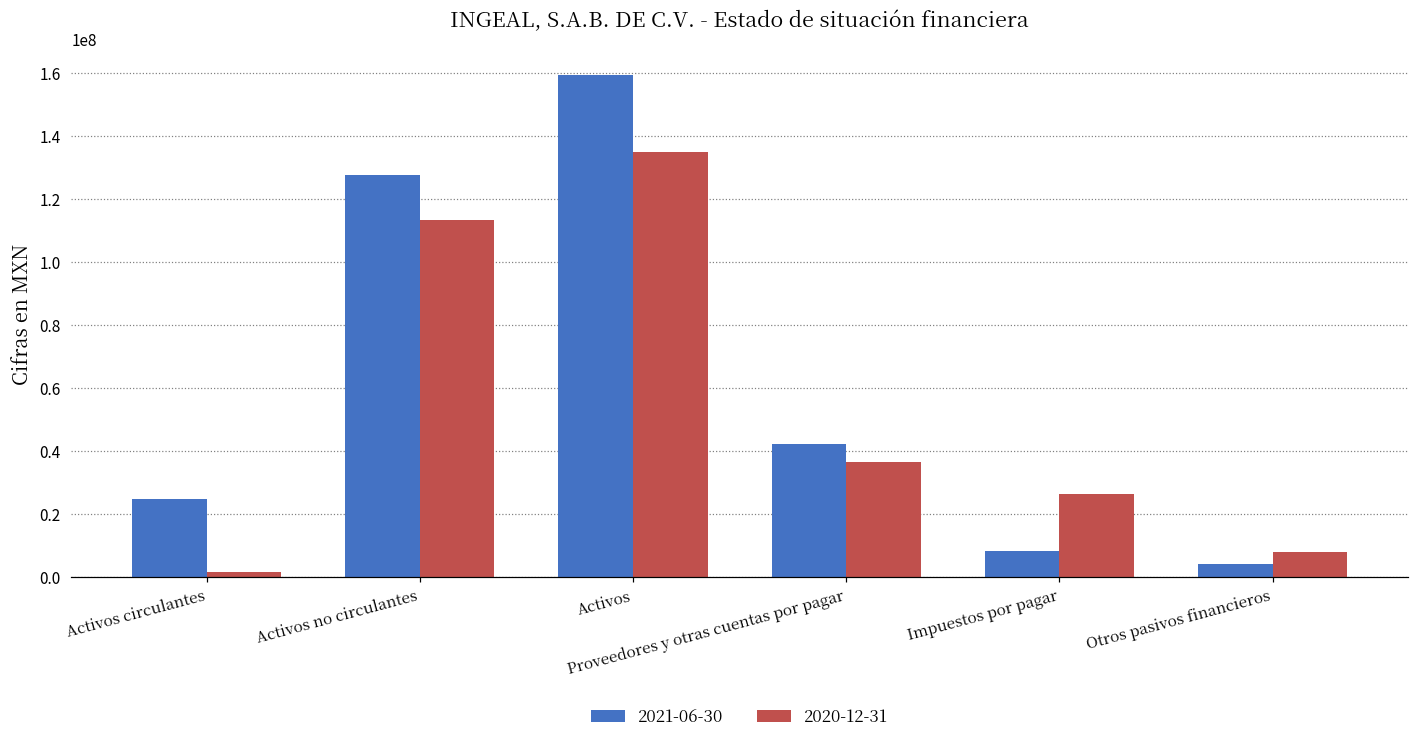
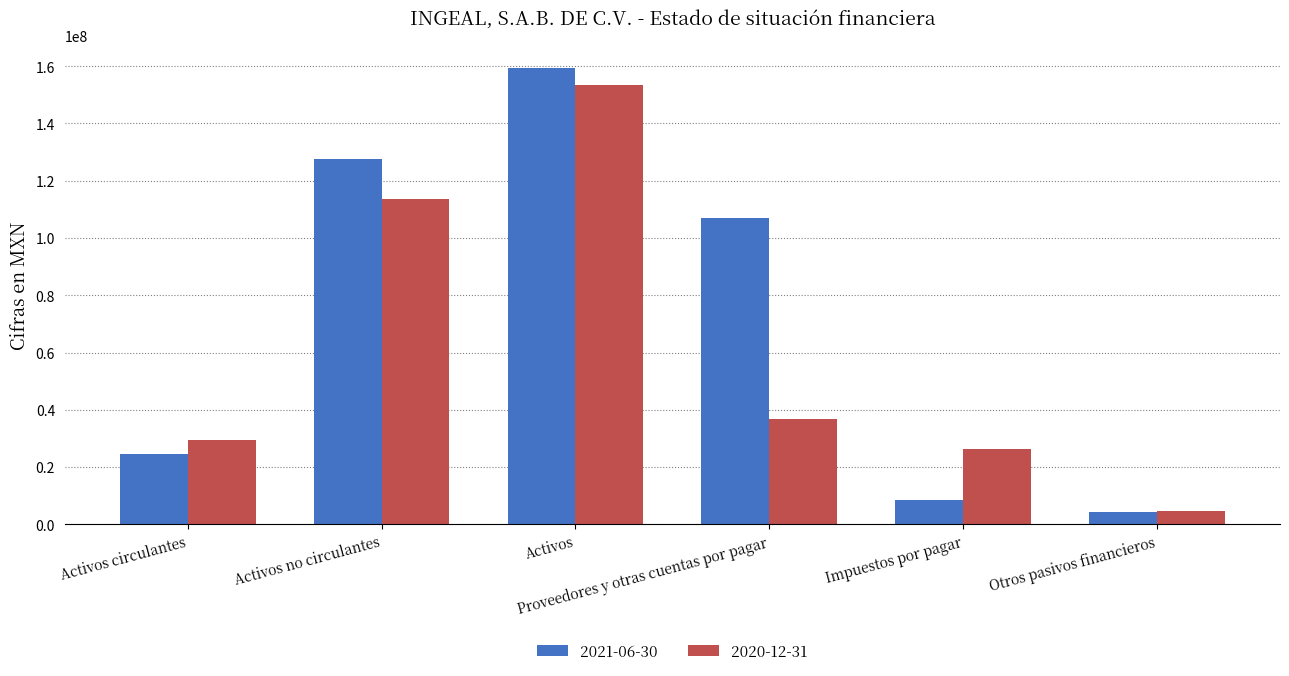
  {
    "2021-06-30": {
      "Activos circulantes": 25000000,
      "Activos no circulantes": 128000000,
      "Activos": 159000000,
-     "Proveedores y otras cuentas por pagar": 42000000,
+     "Proveedores y otras cuentas por pagar": 107000000,
      "Impuestos por pagar": 8000000,
      "Otros pasivos financieros": 4000000
    },
    "2020-12-31": {
-     "Activos circulantes": 2000000,
+     "Activos circulantes": 30000000,
      "Activos no circulantes": 114000000,
-     "Activos": 135000000,
+     "Activos": 153000000,
      "Proveedores y otras cuentas por pagar": 37000000,
      "Impuestos por pagar": 26000000,
-     "Otros pasivos financieros": 8000000
+     "Otros pasivos financieros": 5000000
    }
  }
